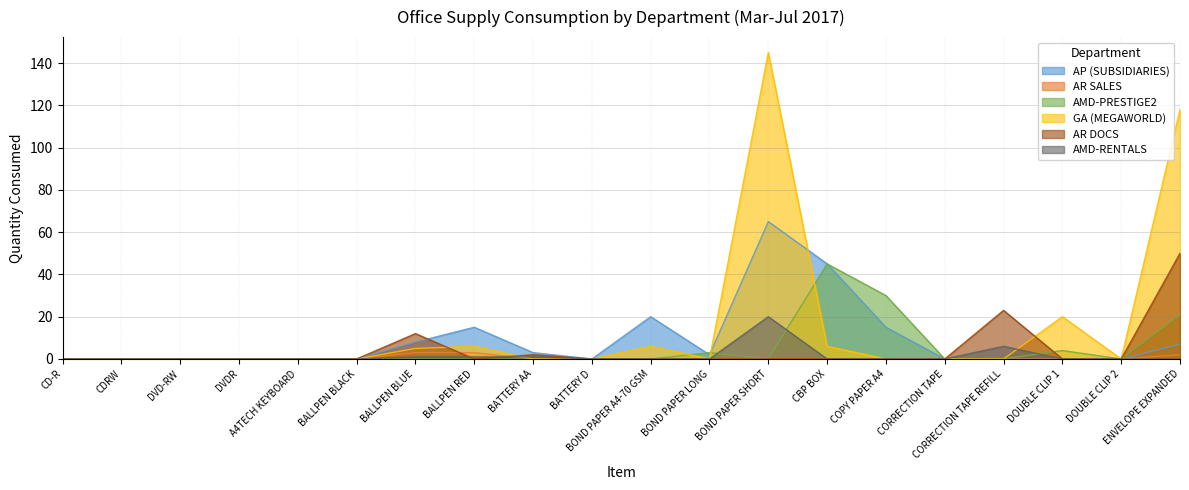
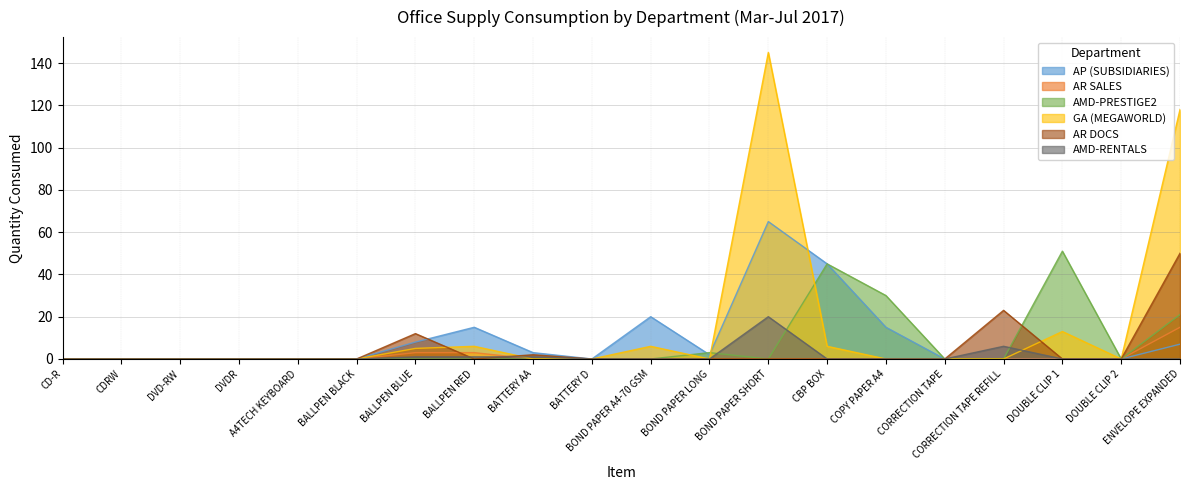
  {
    "AP (SUBSIDIARIES)": {
      "BALLPEN BLUE": 8,
      "BALLPEN RED": 15,
      "BOND PAPER A4-70 GSM": 20,
      "BOND PAPER SHORT": 65,
      "COPY PAPER A4": 15,
      "ENVELOPE EXPANDED": 7
    },
    "AR SALES": {
      "BALLPEN BLUE": 3,
      "BALLPEN RED": 3,
-     "ENVELOPE EXPANDED": 2
+     "ENVELOPE EXPANDED": 15
    },
    "AMD-PRESTIGE2": {
      "COPY PAPER A4": 30,
-     "DOUBLE CLIP 1": 4,
+     "DOUBLE CLIP 1": 51,
      "ENVELOPE EXPANDED": 21
    },
    "GA (MEGAWORLD)": {
      "BALLPEN BLUE": 5,
      "BALLPEN RED": 6,
      "BOND PAPER A4-70 GSM": 6,
      "BOND PAPER SHORT": 145,
      "CBP BOX": 6,
-     "DOUBLE CLIP 1": 20,
+     "DOUBLE CLIP 1": 13,
      "ENVELOPE EXPANDED": 118
    },
    "AR DOCS": {
      "BALLPEN BLUE": 12,
      "CORRECTION TAPE REFILL": 23,
      "ENVELOPE EXPANDED": 50
    },
    "AMD-RENTALS": {
      "BOND PAPER SHORT": 20,
      "CORRECTION TAPE REFILL": 6,
      "ENVELOPE EXPANDED": 0
    }
  }
